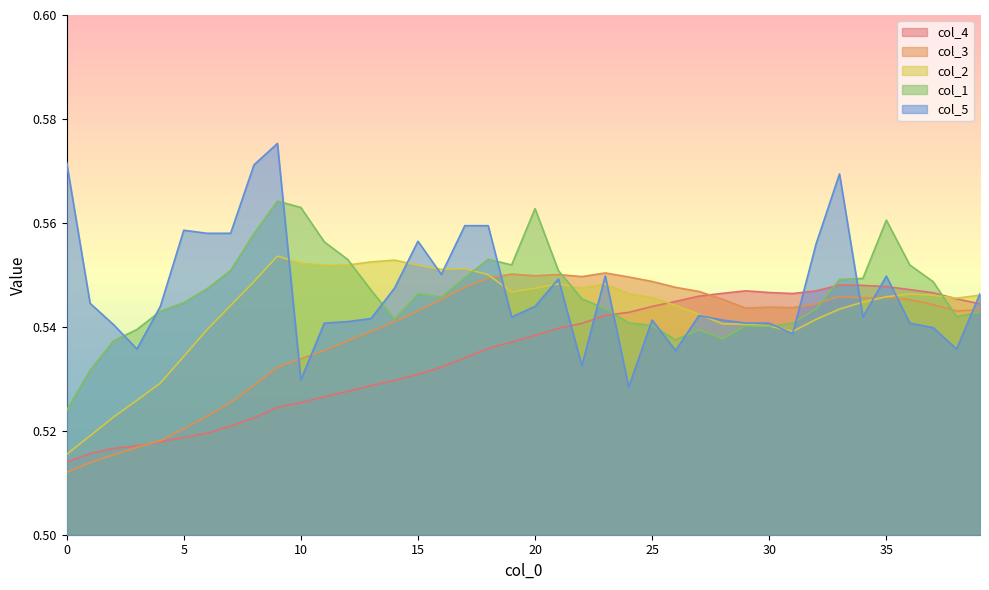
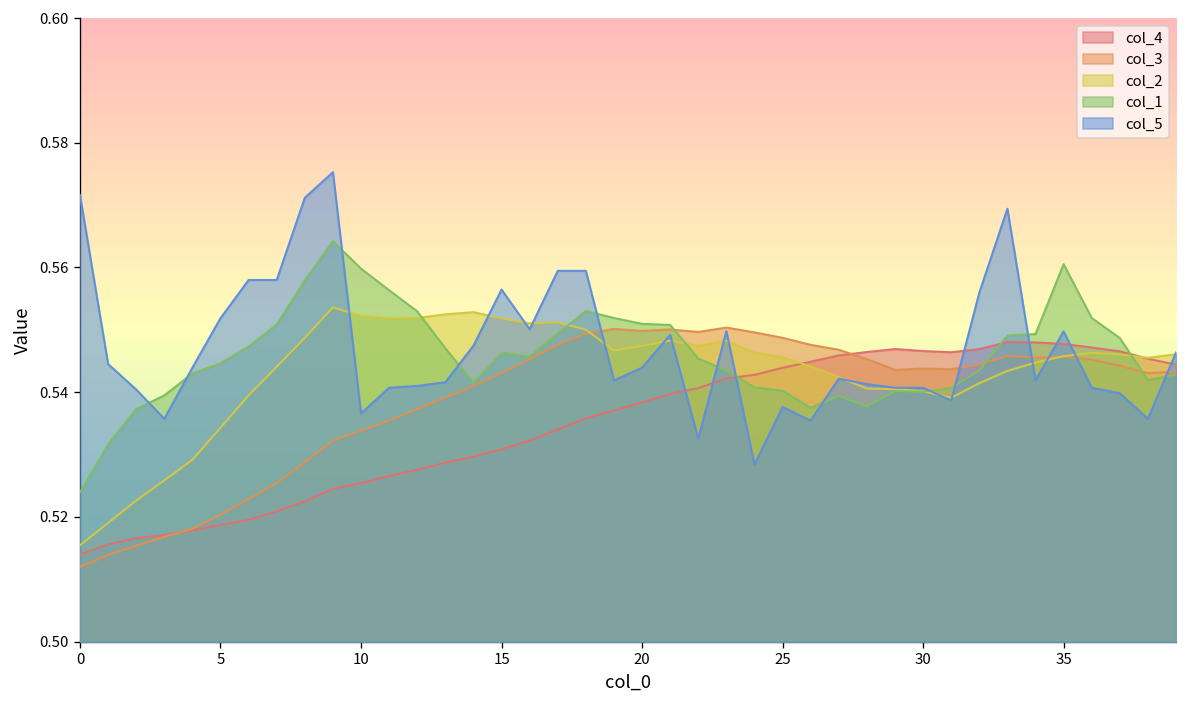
  {
    "col_1": {
      "0": 0.524,
      "5": 0.545,
-     "10": 0.563,
+     "10": 0.560,
      "15": 0.546,
-     "20": 0.563,
+     "20": 0.551,
      "25": 0.540,
      "35": 0.561
    },
    "col_5": {
      "0": 0.572,
-     "5": 0.559,
-     "10": 0.530,
+     "5": 0.552,
+     "10": 0.537,
      "15": 0.556,
      "20": 0.544,
-     "25": 0.541,
+     "25": 0.538,
      "30": 0.541,
      "35": 0.550
    }
  }
